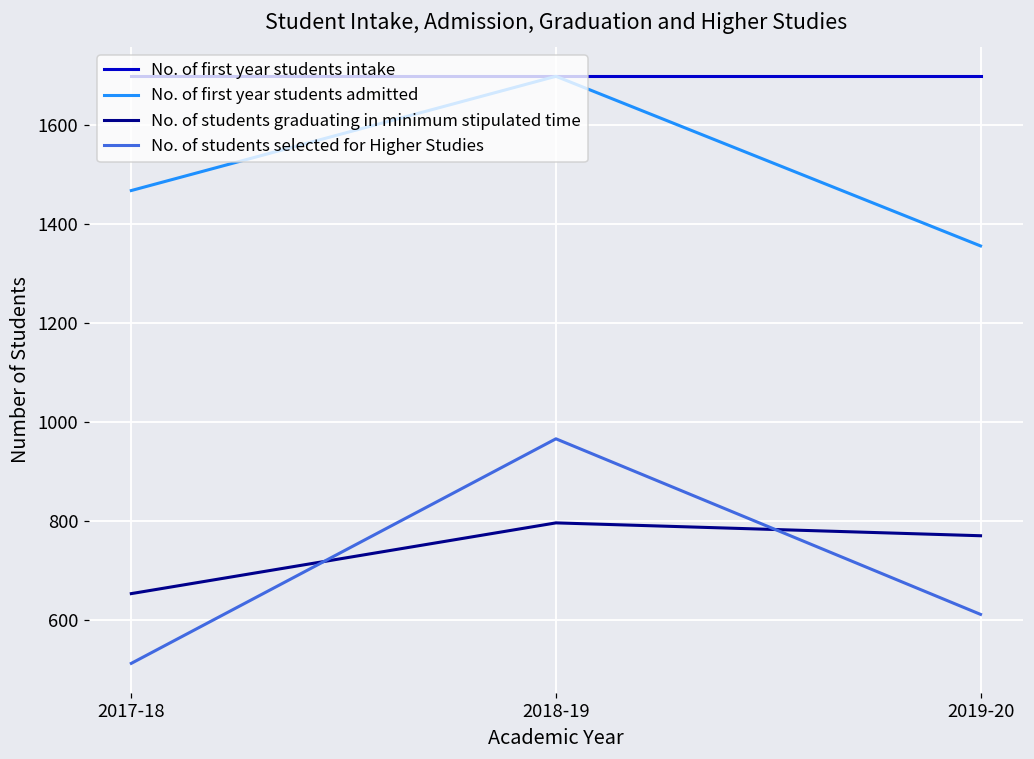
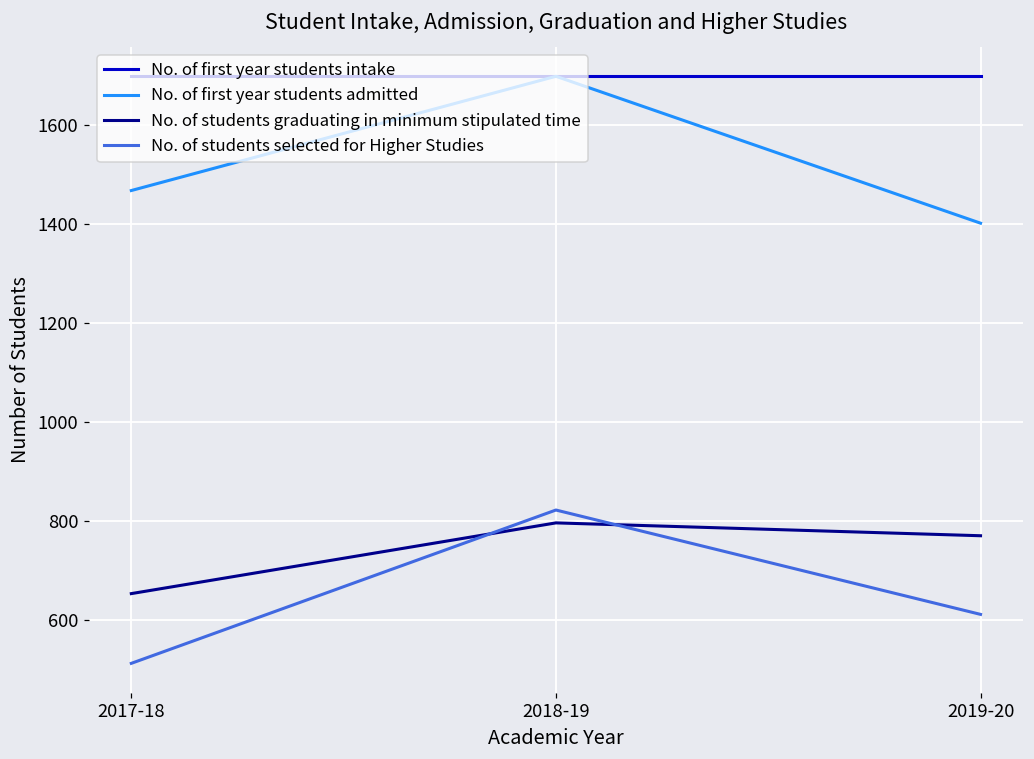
  {
    "No. of first year students intake": {
      "2019-20": 1700
    },
    "No. of first year students admitted": {
      "2017-18": 1470,
-     "2019-20": 1360
+     "2019-20": 1400
    },
    "No. of students graduating in minimum stipulated time": {
      "2017-18": 650,
      "2018-19": 800,
      "2019-20": 770
    },
    "No. of students selected for Higher Studies": {
      "2017-18": 510,
-     "2018-19": 970,
+     "2018-19": 820,
      "2019-20": 610
    }
  }
